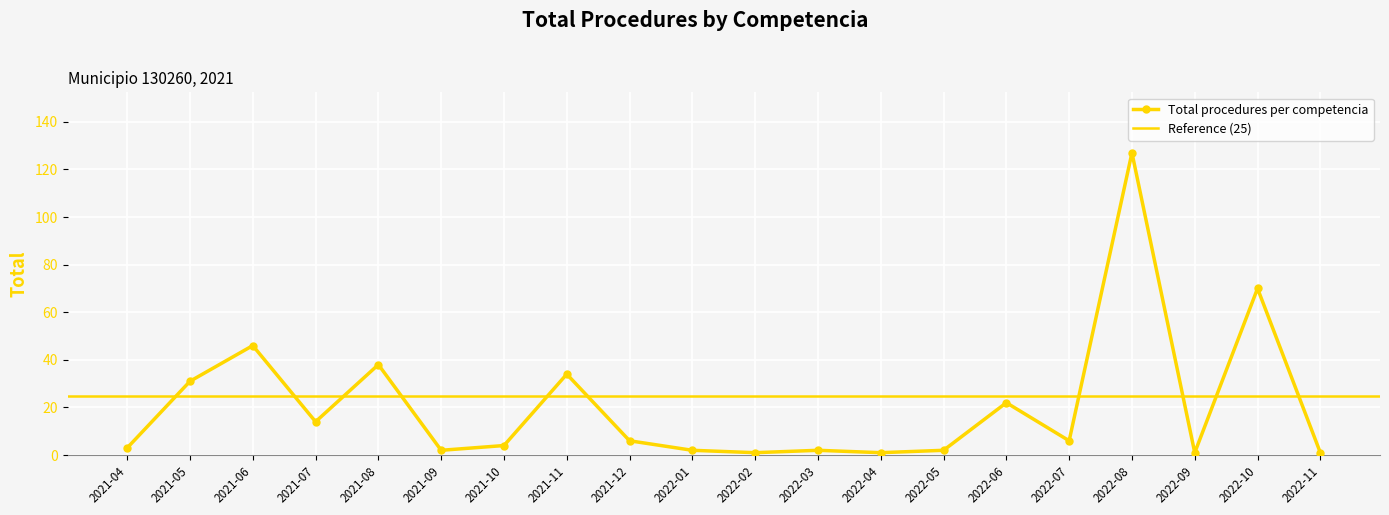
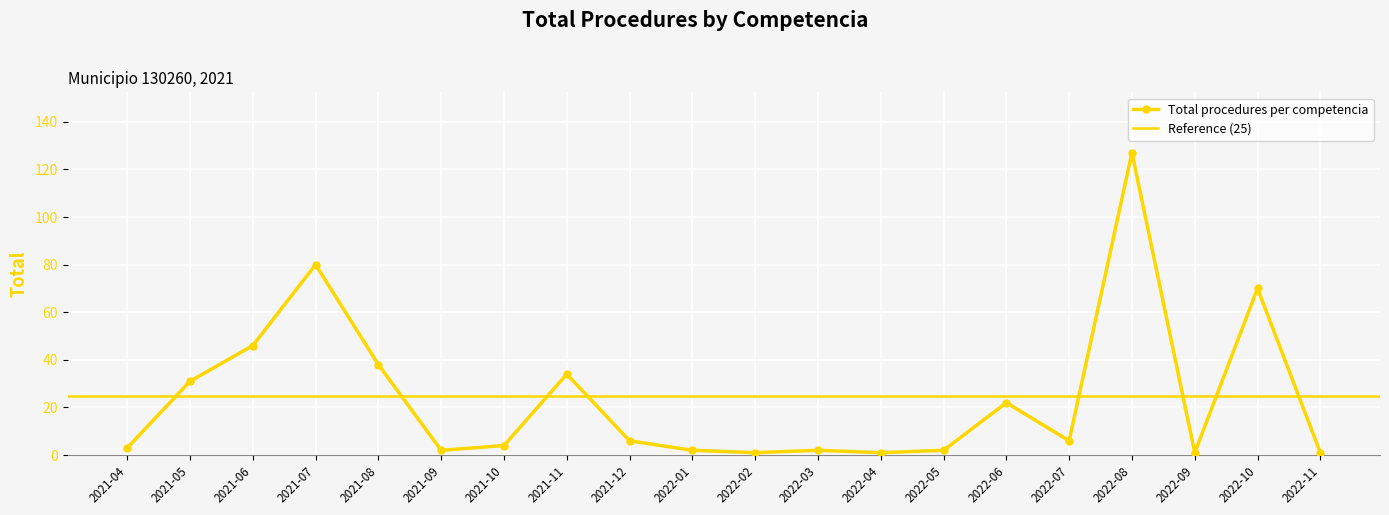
  {
    "2021-04": 3,
    "2021-05": 31,
    "2021-06": 46,
-   "2021-07": 14,
+   "2021-07": 80,
    "2021-08": 38,
    "2021-09": 2,
    "2021-10": 4,
    "2021-11": 34,
    "2021-12": 6,
    "2022-01": 2,
    "2022-02": 1,
    "2022-03": 2,
    "2022-04": 1,
    "2022-05": 2,
    "2022-06": 22,
    "2022-07": 6,
    "2022-08": 127,
    "2022-09": 1,
    "2022-10": 70,
    "2022-11": 1
  }
